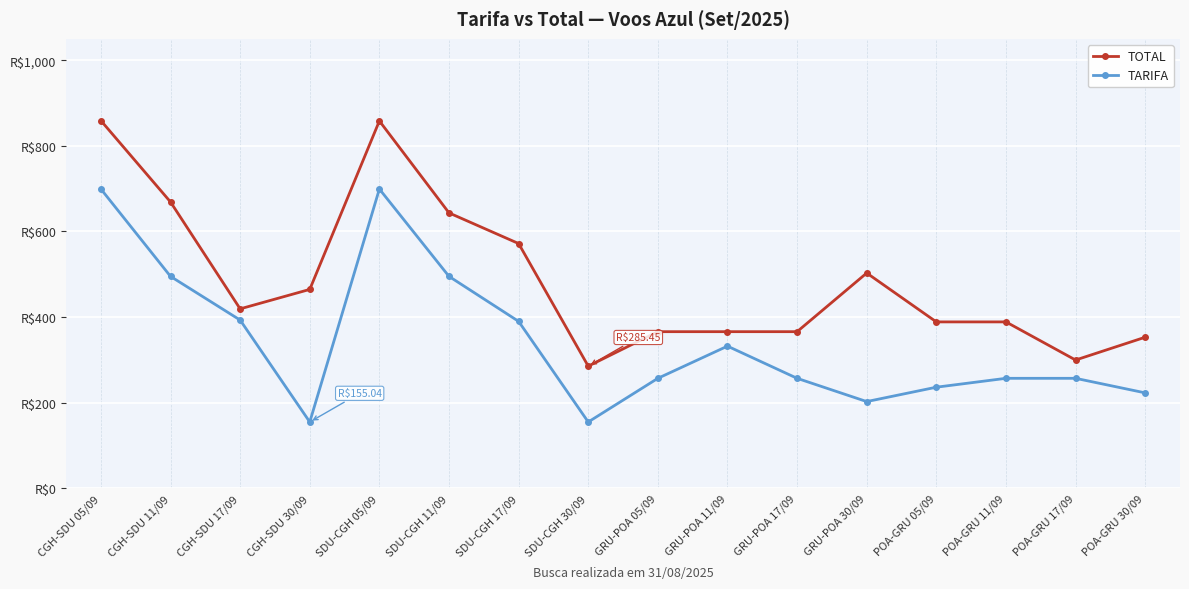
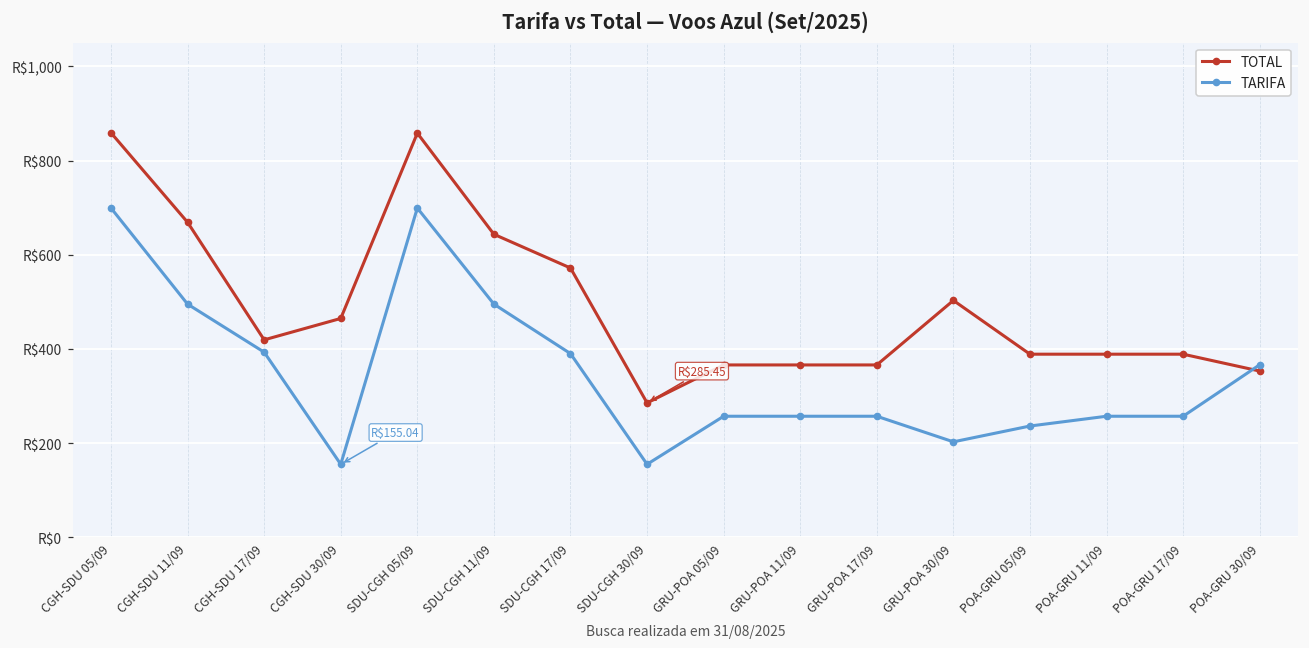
  {
    "TOTAL": {
      "CGH-SDU 05/09": "R$860",
      "CGH-SDU 11/09": "R$670",
      "CGH-SDU 17/09": "R$420",
      "CGH-SDU 30/09": "R$460",
      "SDU-CGH 05/09": "R$860",
      "SDU-CGH 11/09": "R$640",
      "SDU-CGH 17/09": "R$570",
      "SDU-CGH 30/09": "R$290",
      "GRU-POA 11/09": "R$370",
      "GRU-POA 17/09": "R$370",
      "GRU-POA 30/09": "R$500",
      "POA-GRU 05/09": "R$390",
      "POA-GRU 11/09": "R$390",
-     "POA-GRU 17/09": "R$300",
+     "POA-GRU 17/09": "R$390",
      "POA-GRU 30/09": "R$350"
    },
    "TARIFA": {
      "CGH-SDU 05/09": "R$700",
      "CGH-SDU 11/09": "R$500",
      "CGH-SDU 17/09": "R$390",
      "SDU-CGH 05/09": "R$700",
      "SDU-CGH 11/09": "R$500",
      "SDU-CGH 17/09": "R$390",
      "SDU-CGH 30/09": "R$160",
      "GRU-POA 05/09": "R$260",
-     "GRU-POA 11/09": "R$330",
+     "GRU-POA 11/09": "R$260",
      "GRU-POA 17/09": "R$260",
      "GRU-POA 30/09": "R$200",
      "POA-GRU 05/09": "R$240",
      "POA-GRU 11/09": "R$260",
      "POA-GRU 17/09": "R$260",
-     "POA-GRU 30/09": "R$220"
+     "POA-GRU 30/09": "R$370"
    }
  }
